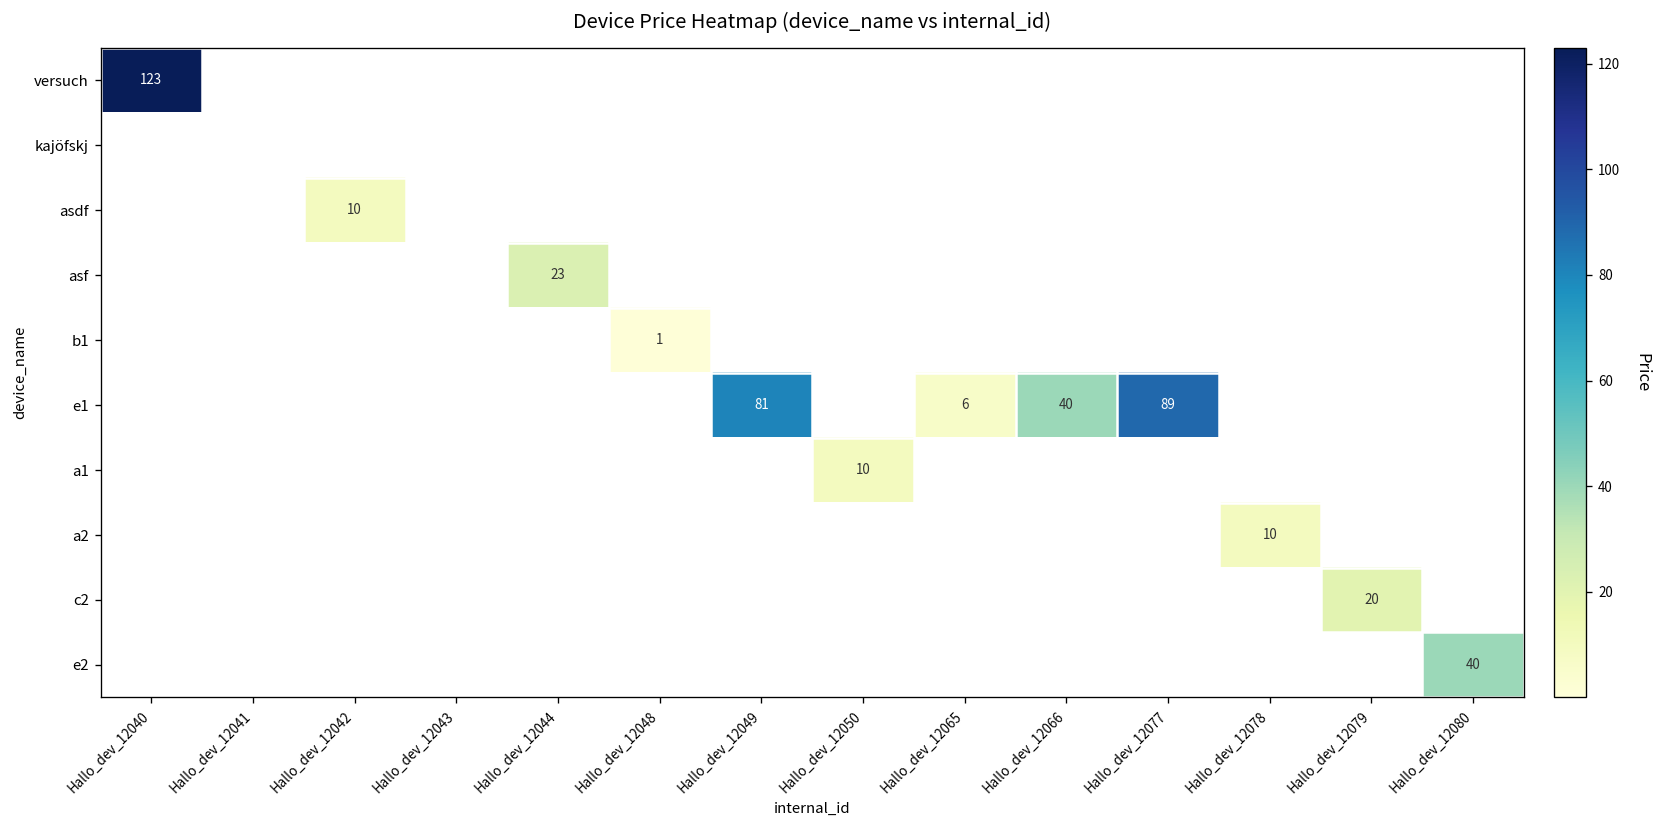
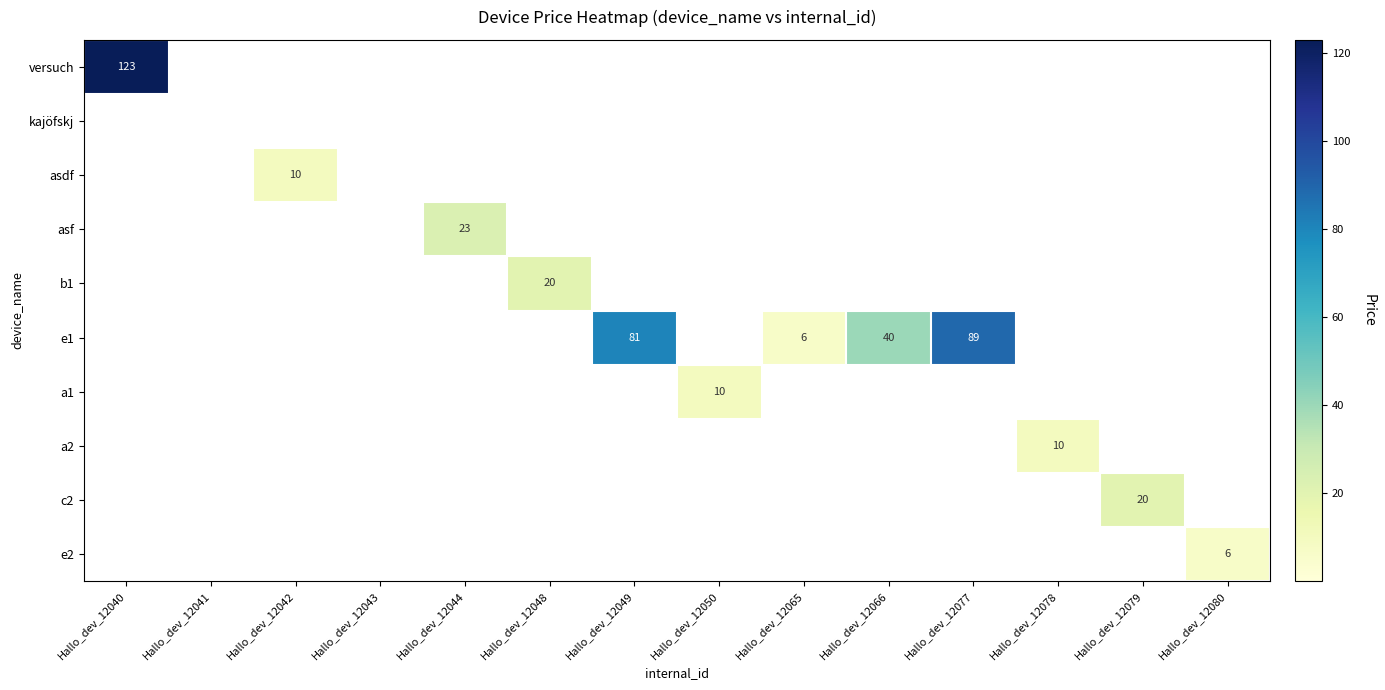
  {
    "b1": {
-     "Hallo_dev_12048": 1
+     "Hallo_dev_12048": 20
    },
    "e2": {
-     "Hallo_dev_12080": 40
+     "Hallo_dev_12080": 6
    }
  }
